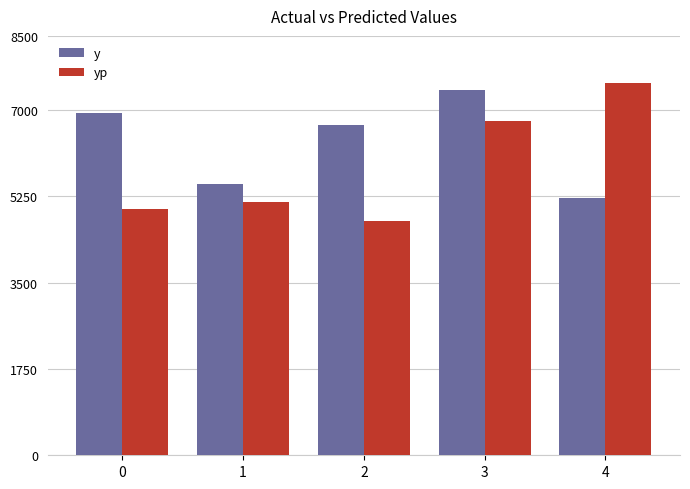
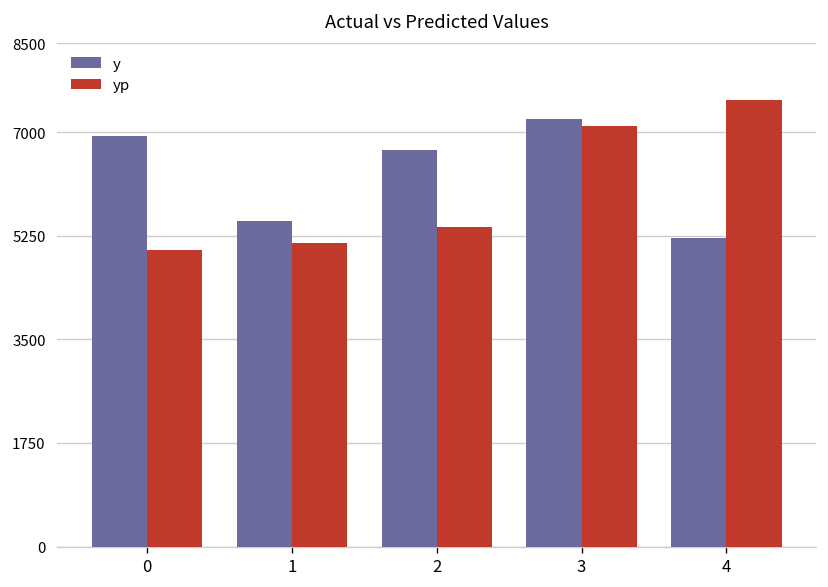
  {
    "y": {
      "0": 6900,
      "1": 5500,
      "2": 6700,
-     "3": 7400,
+     "3": 7200,
      "4": 5200
    },
    "yp": {
      "0": 5000,
      "1": 5100,
-     "2": 4700,
-     "3": 6800,
+     "2": 5400,
+     "3": 7100,
      "4": 7500
    }
  }
